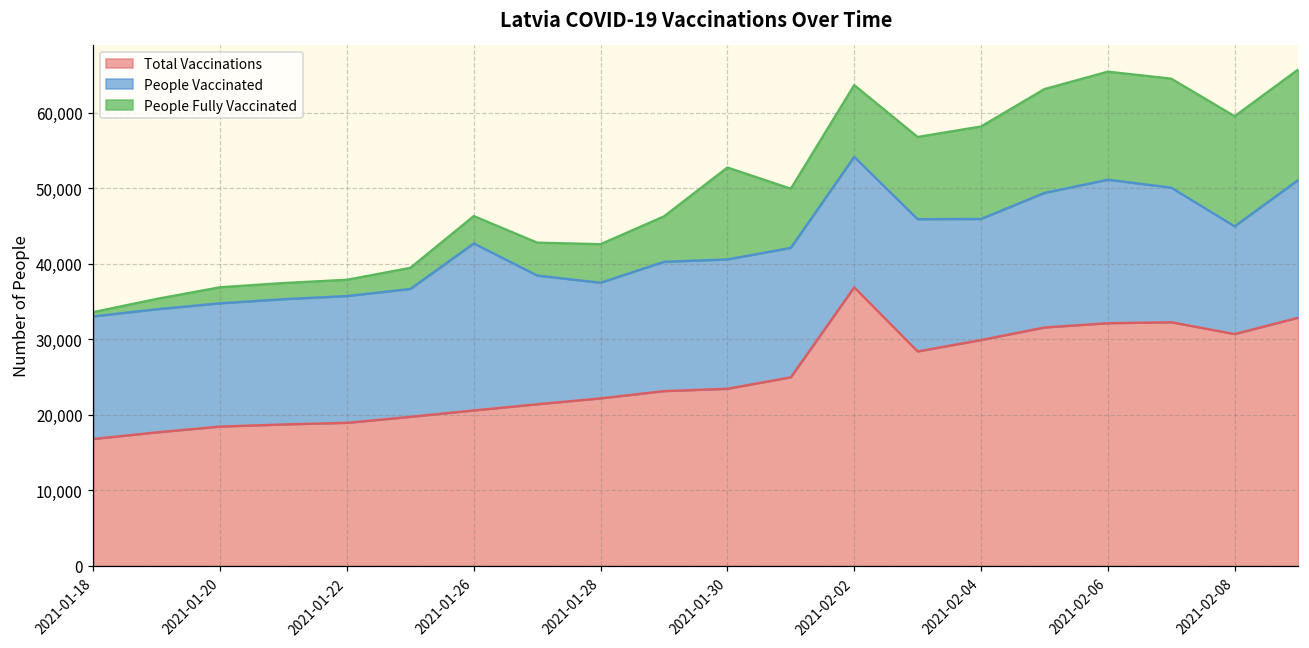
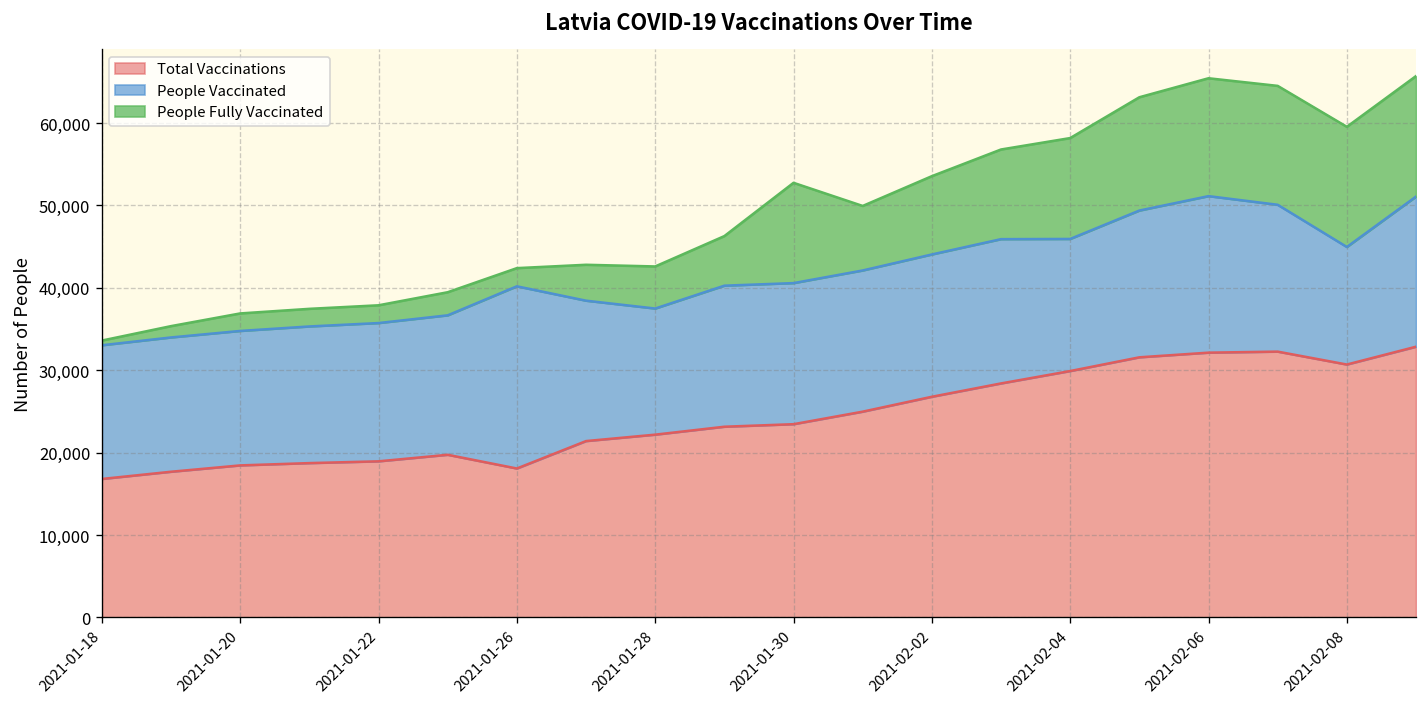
  {
    "Total Vaccinations": {
      "2021-01-18": "17,000",
      "2021-01-20": "18,000",
      "2021-01-22": "19,000",
-     "2021-01-26": "21,000",
+     "2021-01-26": "18,000",
      "2021-01-28": "22,000",
      "2021-01-30": "23,000",
-     "2021-02-02": "37,000",
+     "2021-02-02": "27,000",
      "2021-02-04": "30,000",
      "2021-02-06": "32,000",
      "2021-02-08": "31,000"
    },
    "People Vaccinated": {
      "2021-01-18": "16,000",
      "2021-01-20": "16,000",
      "2021-01-22": "17,000",
      "2021-01-26": "22,000",
      "2021-01-28": "15,000",
      "2021-01-30": "17,000",
      "2021-02-02": "17,000",
      "2021-02-04": "16,000",
      "2021-02-06": "19,000",
      "2021-02-08": "14,000"
    },
    "People Fully Vaccinated": {
      "2021-01-18": "1,000",
      "2021-01-20": "2,000",
      "2021-01-22": "2,000",
-     "2021-01-26": "4,000",
+     "2021-01-26": "2,000",
      "2021-01-28": "5,000",
      "2021-01-30": "12,000",
      "2021-02-02": "10,000",
      "2021-02-04": "12,000",
      "2021-02-06": "14,000",
      "2021-02-08": "15,000"
    }
  }
